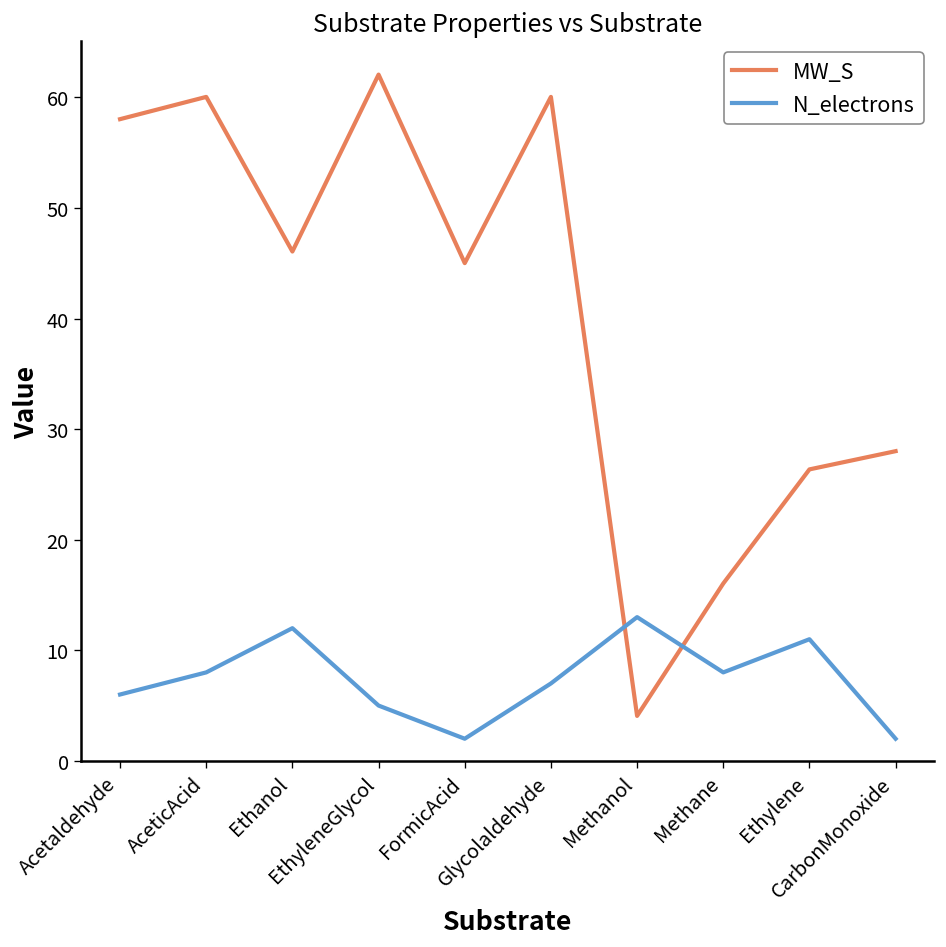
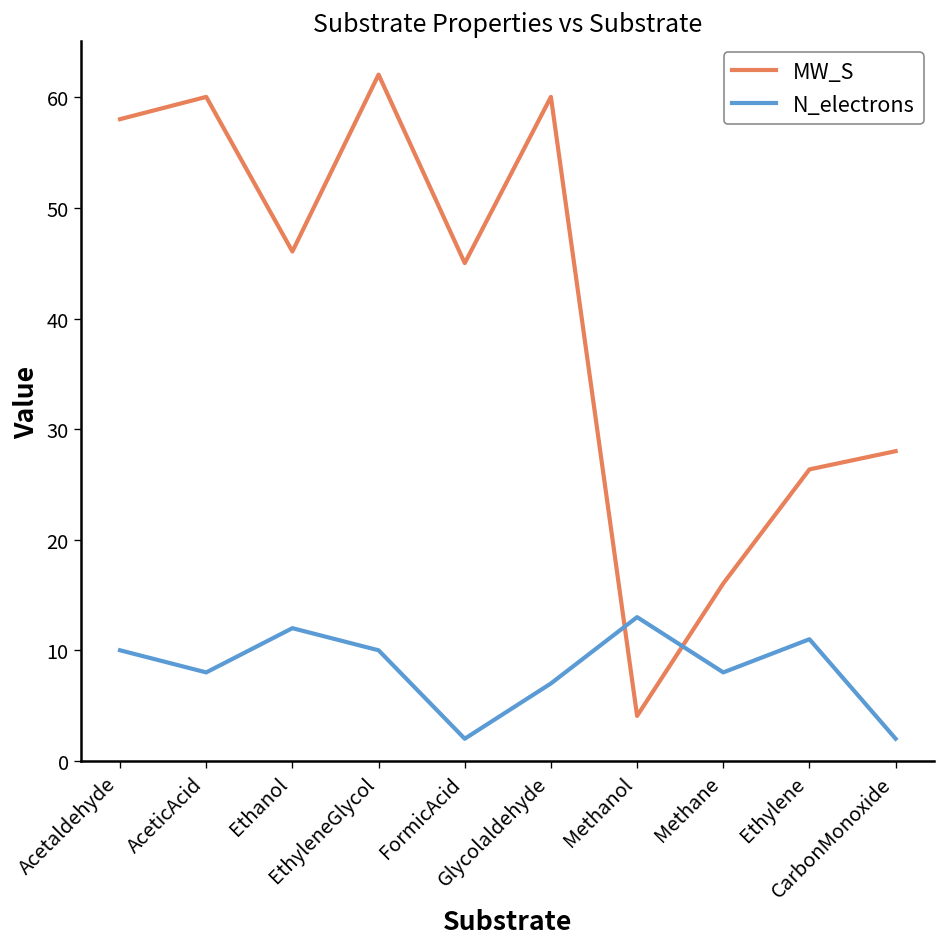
  {
    "MW_S": {
      "Acetaldehyde": 58,
      "AceticAcid": 60,
      "Ethanol": 46,
      "EthyleneGlycol": 62,
      "FormicAcid": 45,
      "Glycolaldehyde": 60,
      "Methanol": 4,
      "Methane": 16,
      "Ethylene": 26,
      "CarbonMonoxide": 28
    },
    "N_electrons": {
-     "Acetaldehyde": 6,
+     "Acetaldehyde": 10,
      "AceticAcid": 8,
      "Ethanol": 12,
-     "EthyleneGlycol": 5,
+     "EthyleneGlycol": 10,
      "FormicAcid": 2,
      "Glycolaldehyde": 7,
      "Methanol": 13,
      "Methane": 8,
      "Ethylene": 11,
      "CarbonMonoxide": 2
    }
  }
